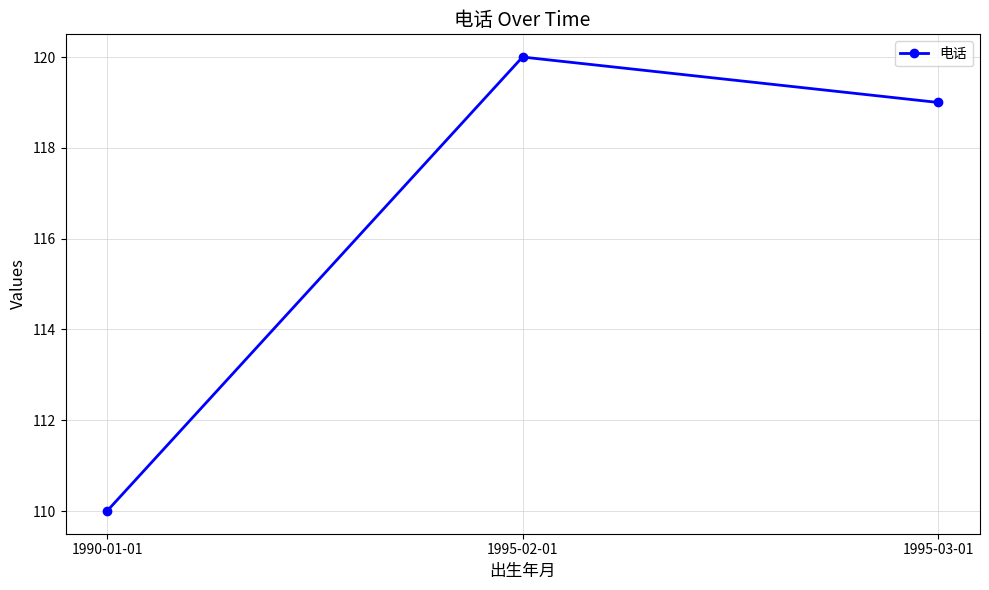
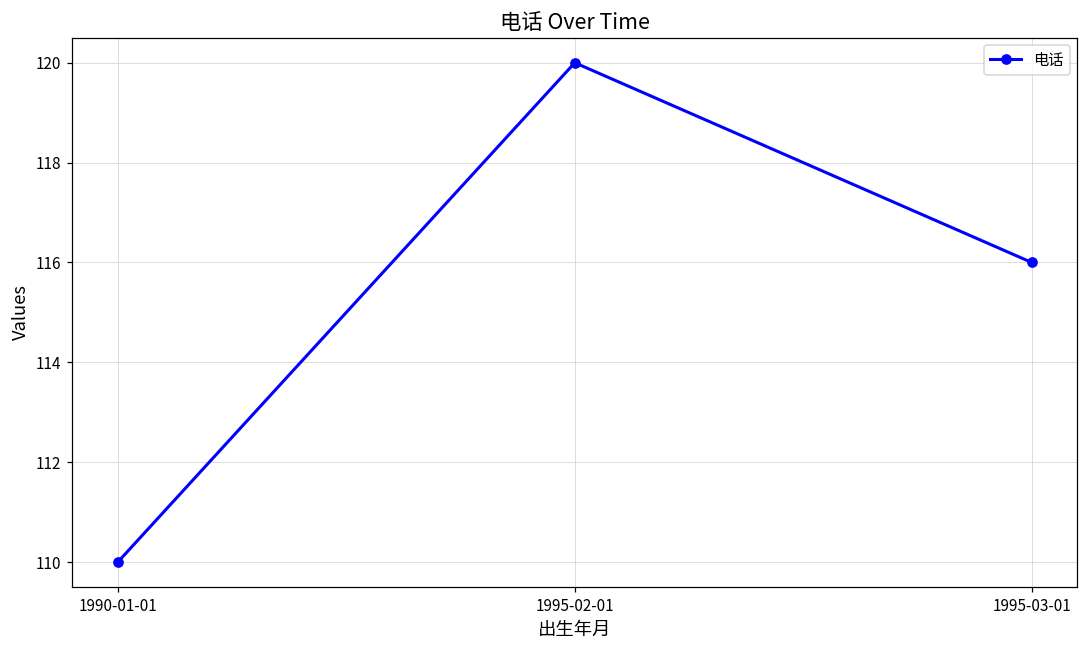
  {
    "1990-01-01": 110,
    "1995-02-01": 120,
-   "1995-03-01": 119
+   "1995-03-01": 116
  }
